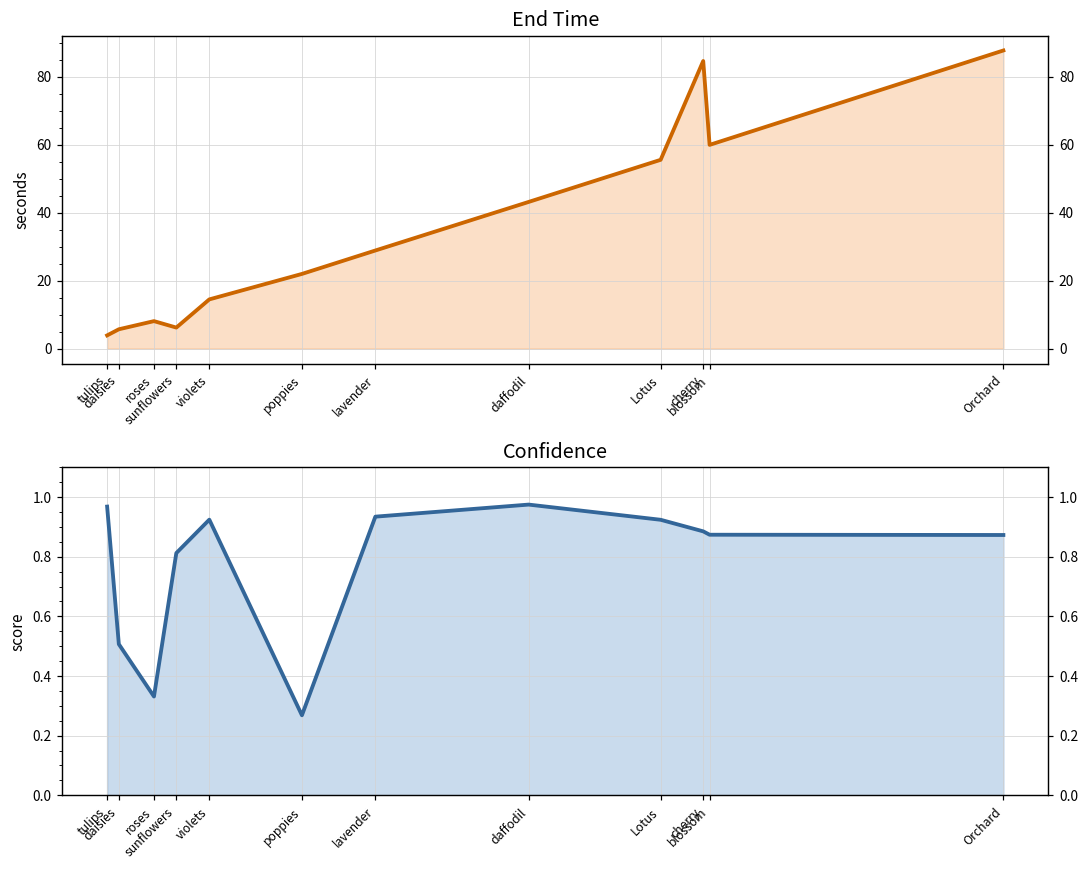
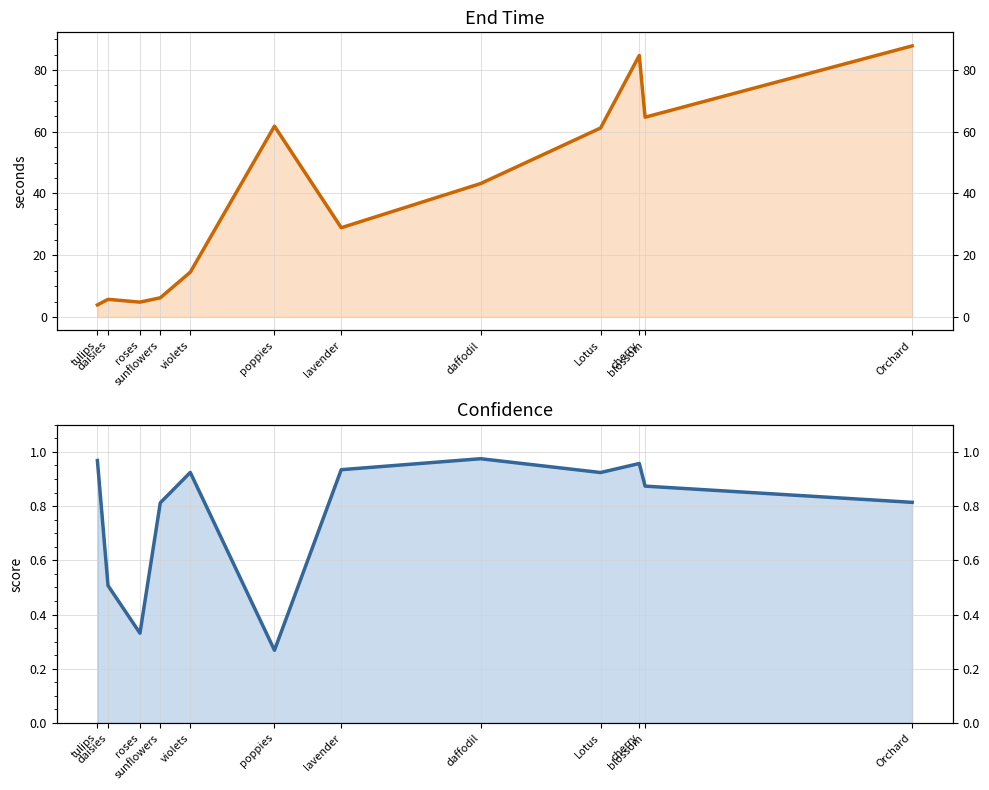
  {
    "End Time": {
      "tulips": 4,
      "daisies": 6,
-     "roses": 8,
+     "roses": 5,
      "sunflowers": 6,
      "violets": 15,
-     "poppies": 22,
+     "poppies": 62,
      "lavender": 29,
      "daffodil": 43,
-     "Lotus": 56,
+     "Lotus": 61,
      "cherry": 85,
-     "blossom": 60,
+     "blossom": 65,
      "Orchard": 88
    },
    "Confidence": {
      "tulips": 0.97,
      "daisies": 0.51,
      "roses": 0.33,
      "sunflowers": 0.81,
      "violets": 0.92,
      "poppies": 0.27,
      "lavender": 0.93,
      "daffodil": 0.97,
      "Lotus": 0.92,
-     "cherry": 0.89,
+     "cherry": 0.96,
      "blossom": 0.87,
-     "Orchard": 0.87
+     "Orchard": 0.81
    }
  }
